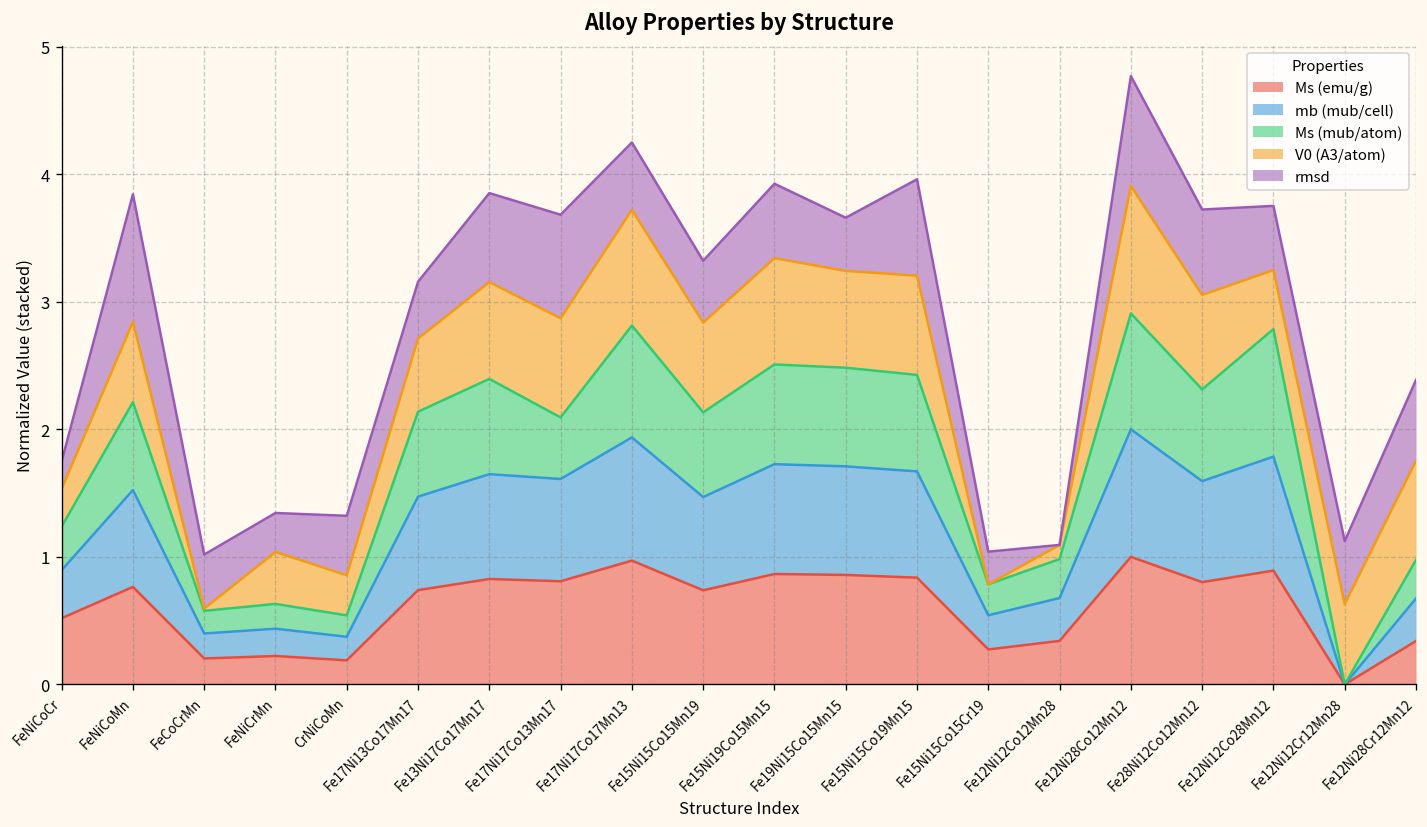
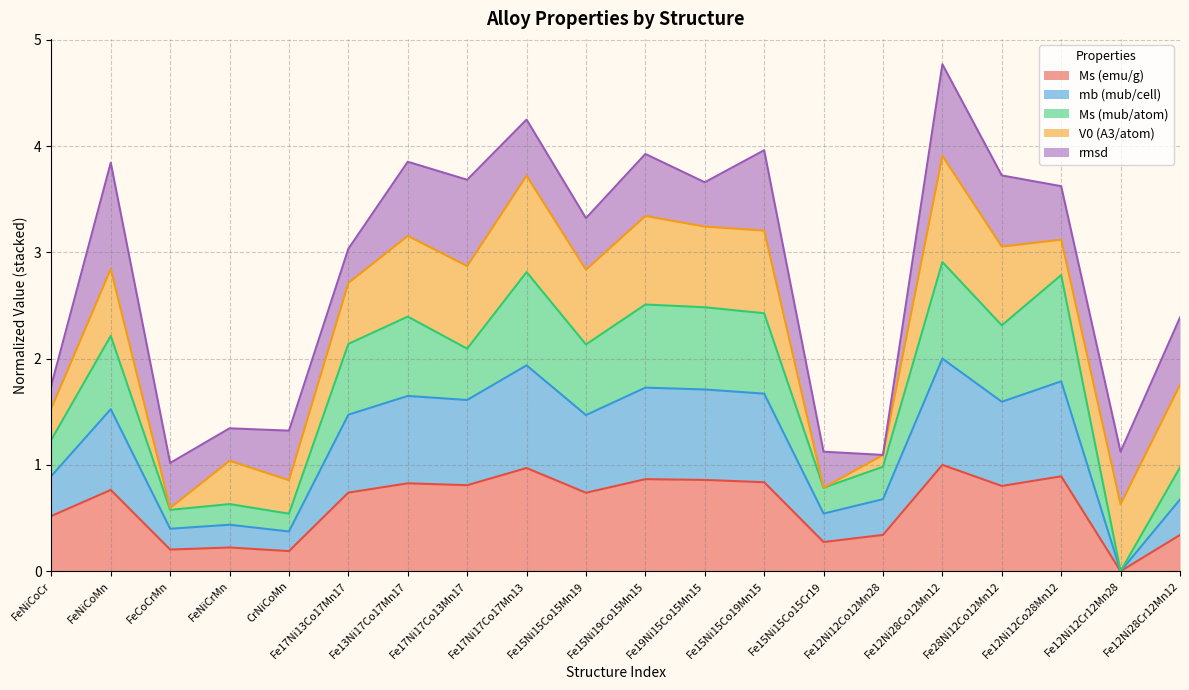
  {
    "Ms (emu/g)": {
      "FeNiCoCr": 0.52,
      "FeNiCoMn": 0.76,
      "FeCoCrMn": 0.20,
      "FeNiCrMn": 0.22,
      "CrNiCoMn": 0.19,
      "Fe17Ni13Co17Mn17": 0.74,
      "Fe13Ni17Co17Mn17": 0.83,
      "Fe17Ni17Co13Mn17": 0.81,
      "Fe17Ni17Co17Mn13": 0.97,
      "Fe15Ni15Co15Mn19": 0.74,
      "Fe15Ni19Co15Mn15": 0.87,
      "Fe19Ni15Co15Mn15": 0.86,
      "Fe15Ni15Co19Mn15": 0.84,
      "Fe15Ni15Co15Cr19": 0.27,
      "Fe12Ni12Co12Mn28": 0.34,
      "Fe12Ni28Co12Mn12": 1.00,
      "Fe28Ni12Co12Mn12": 0.80,
      "Fe12Ni12Co28Mn12": 0.89,
      "Fe12Ni28Cr12Mn12": 0.34
    },
    "mb (mub/cell)": {
      "FeNiCoCr": 0.38,
      "FeNiCoMn": 0.76,
      "FeCoCrMn": 0.20,
      "FeNiCrMn": 0.21,
      "CrNiCoMn": 0.18,
      "Fe17Ni13Co17Mn17": 0.73,
      "Fe13Ni17Co17Mn17": 0.82,
      "Fe17Ni17Co13Mn17": 0.80,
      "Fe17Ni17Co17Mn13": 0.97,
      "Fe15Ni15Co15Mn19": 0.73,
      "Fe15Ni19Co15Mn15": 0.86,
      "Fe19Ni15Co15Mn15": 0.85,
      "Fe15Ni15Co19Mn15": 0.83,
      "Fe15Ni15Co15Cr19": 0.27,
      "Fe12Ni12Co12Mn28": 0.34,
      "Fe12Ni28Co12Mn12": 1.00,
      "Fe28Ni12Co12Mn12": 0.79,
      "Fe12Ni12Co28Mn12": 0.89,
      "Fe12Ni28Cr12Mn12": 0.33
    },
    "Ms (mub/atom)": {
      "FeNiCoCr": 0.34,
      "FeNiCoMn": 0.69,
      "FeNiCrMn": 0.19,
      "CrNiCoMn": 0.17,
      "Fe17Ni13Co17Mn17": 0.67,
      "Fe13Ni17Co17Mn17": 0.75,
      "Fe17Ni17Co13Mn17": 0.48,
      "Fe17Ni17Co17Mn13": 0.88,
      "Fe15Ni15Co15Mn19": 0.66,
      "Fe15Ni19Co15Mn15": 0.78,
      "Fe19Ni15Co15Mn15": 0.77,
      "Fe15Ni15Co19Mn15": 0.76,
      "Fe12Ni12Co12Mn28": 0.31,
      "Fe12Ni28Co12Mn12": 0.91,
      "Fe28Ni12Co12Mn12": 0.72,
      "Fe12Ni12Co28Mn12": 1.00,
      "Fe12Ni28Cr12Mn12": 0.30
    },
    "V0 (A3/atom)": {
      "FeNiCoCr": 0.30,
      "FeNiCoMn": 0.63,
      "FeNiCrMn": 0.41,
      "CrNiCoMn": 0.31,
      "Fe17Ni13Co17Mn17": 0.57,
      "Fe13Ni17Co17Mn17": 0.76,
      "Fe17Ni17Co13Mn17": 0.78,
      "Fe17Ni17Co17Mn13": 0.91,
      "Fe15Ni15Co15Mn19": 0.70,
      "Fe15Ni19Co15Mn15": 0.83,
      "Fe19Ni15Co15Mn15": 0.76,
      "Fe15Ni15Co19Mn15": 0.78,
      "Fe12Ni28Co12Mn12": 1.00,
      "Fe28Ni12Co12Mn12": 0.74,
-     "Fe12Ni12Co28Mn12": 0.46,
+     "Fe12Ni12Co28Mn12": 0.33,
      "Fe12Ni12Cr12Mn28": 0.63,
      "Fe12Ni28Cr12Mn12": 0.78
    },
    "rmsd": {
      "FeNiCoCr": 0.22,
      "FeNiCoMn": 1.00,
      "FeCoCrMn": 0.42,
      "FeNiCrMn": 0.31,
      "CrNiCoMn": 0.47,
-     "Fe17Ni13Co17Mn17": 0.44,
+     "Fe17Ni13Co17Mn17": 0.32,
      "Fe13Ni17Co17Mn17": 0.70,
      "Fe17Ni17Co13Mn17": 0.81,
      "Fe17Ni17Co17Mn13": 0.53,
      "Fe15Ni15Co15Mn19": 0.48,
      "Fe15Ni19Co15Mn15": 0.58,
      "Fe19Ni15Co15Mn15": 0.42,
      "Fe15Ni15Co19Mn15": 0.76,
-     "Fe15Ni15Co15Cr19": 0.26,
+     "Fe15Ni15Co15Cr19": 0.34,
      "Fe12Ni28Co12Mn12": 0.86,
      "Fe28Ni12Co12Mn12": 0.67,
      "Fe12Ni12Co28Mn12": 0.50,
      "Fe12Ni12Cr12Mn28": 0.49,
      "Fe12Ni28Cr12Mn12": 0.63
    }
  }
